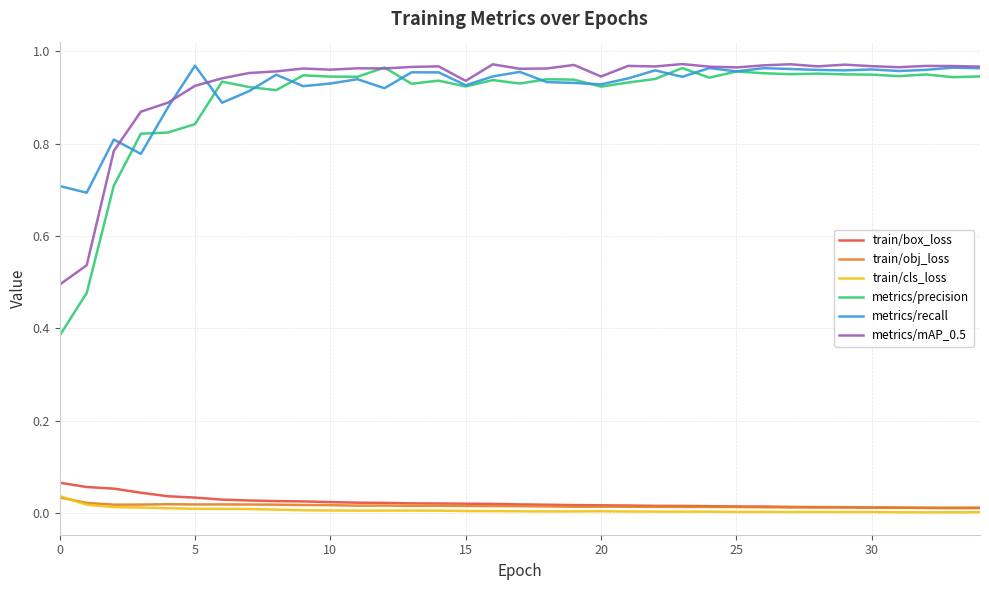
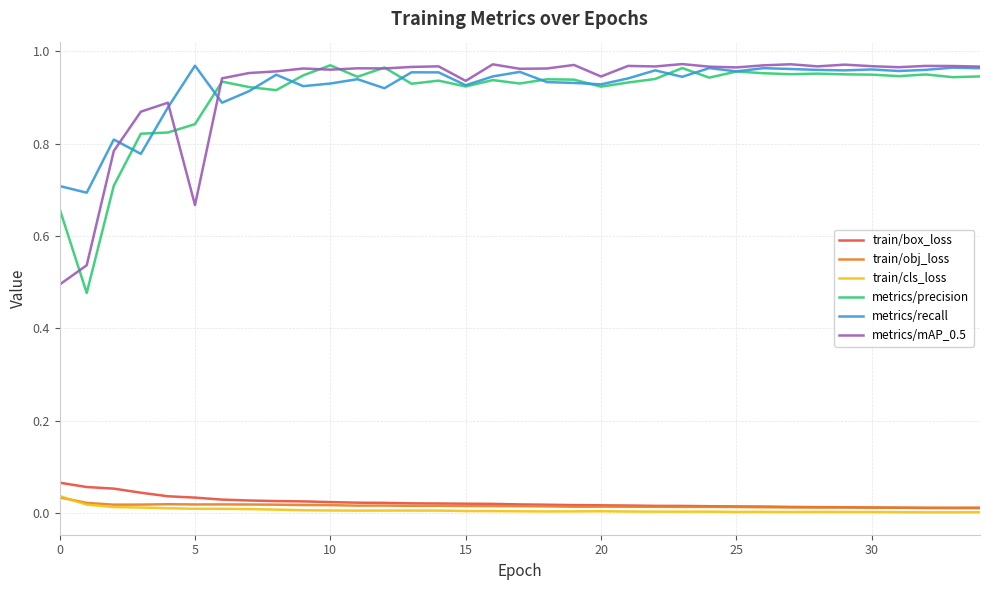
  {
    "train/cls_loss": {
      "5": 0.01,
      "10": 0.01,
      "15": 0.00,
      "20": 0.00,
      "25": 0.00,
      "30": 0.00
    },
    "metrics/precision": {
-     "0": 0.38,
+     "0": 0.66,
      "5": 0.84,
-     "10": 0.95,
+     "10": 0.97,
      "30": 0.95
    },
    "metrics/recall": {
      "0": 0.71,
      "5": 0.97,
      "10": 0.93,
      "30": 0.96
    },
    "metrics/mAP_0.5": {
      "0": 0.49,
-     "5": 0.93,
+     "5": 0.67,
      "10": 0.96,
      "15": 0.94,
      "20": 0.95,
      "25": 0.96,
      "30": 0.97
    }
  }
